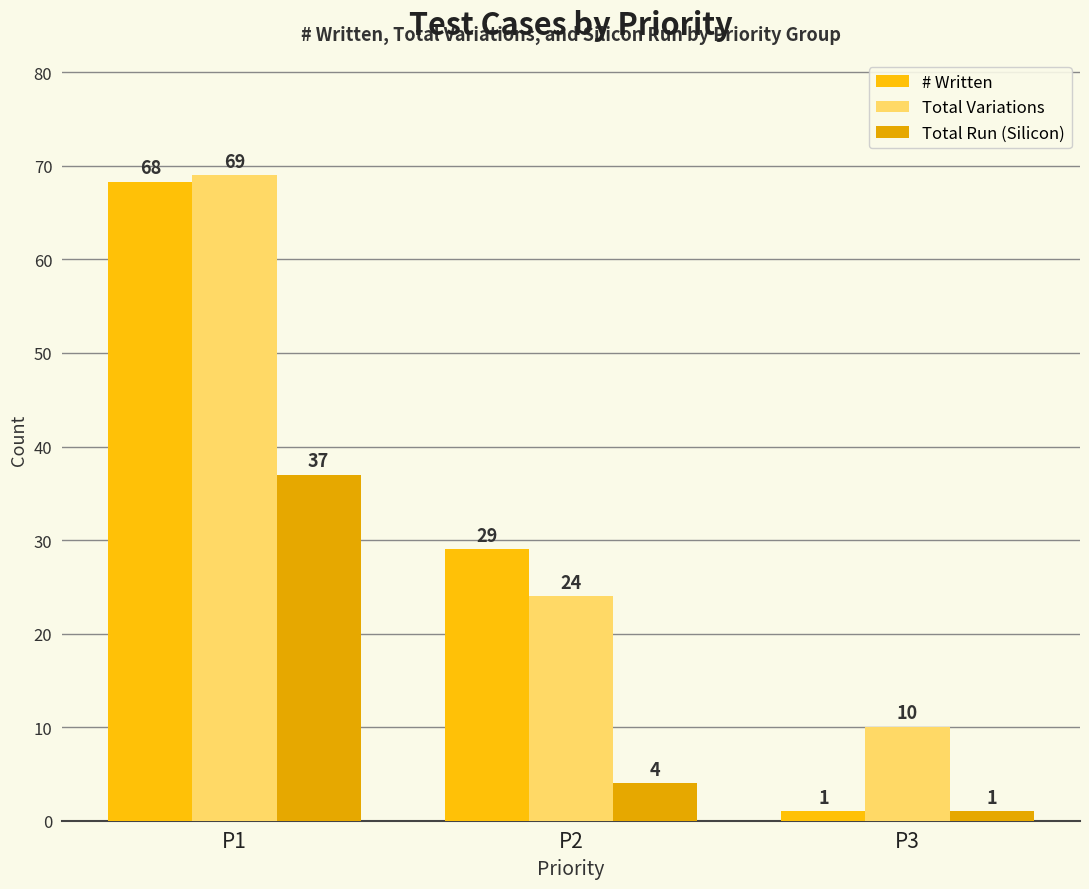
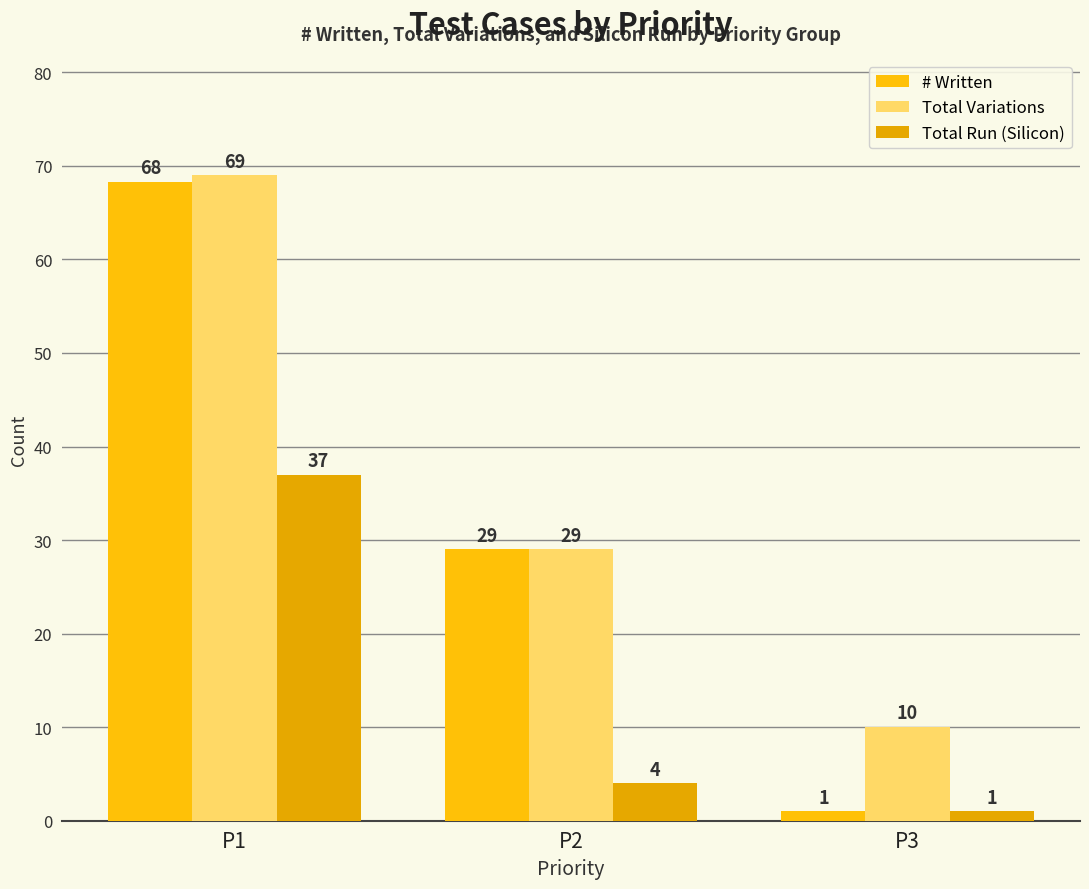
  {
    "Total Variations": {
      "P1": 69,
-     "P2": 24,
+     "P2": 29,
      "P3": 10
    }
  }
